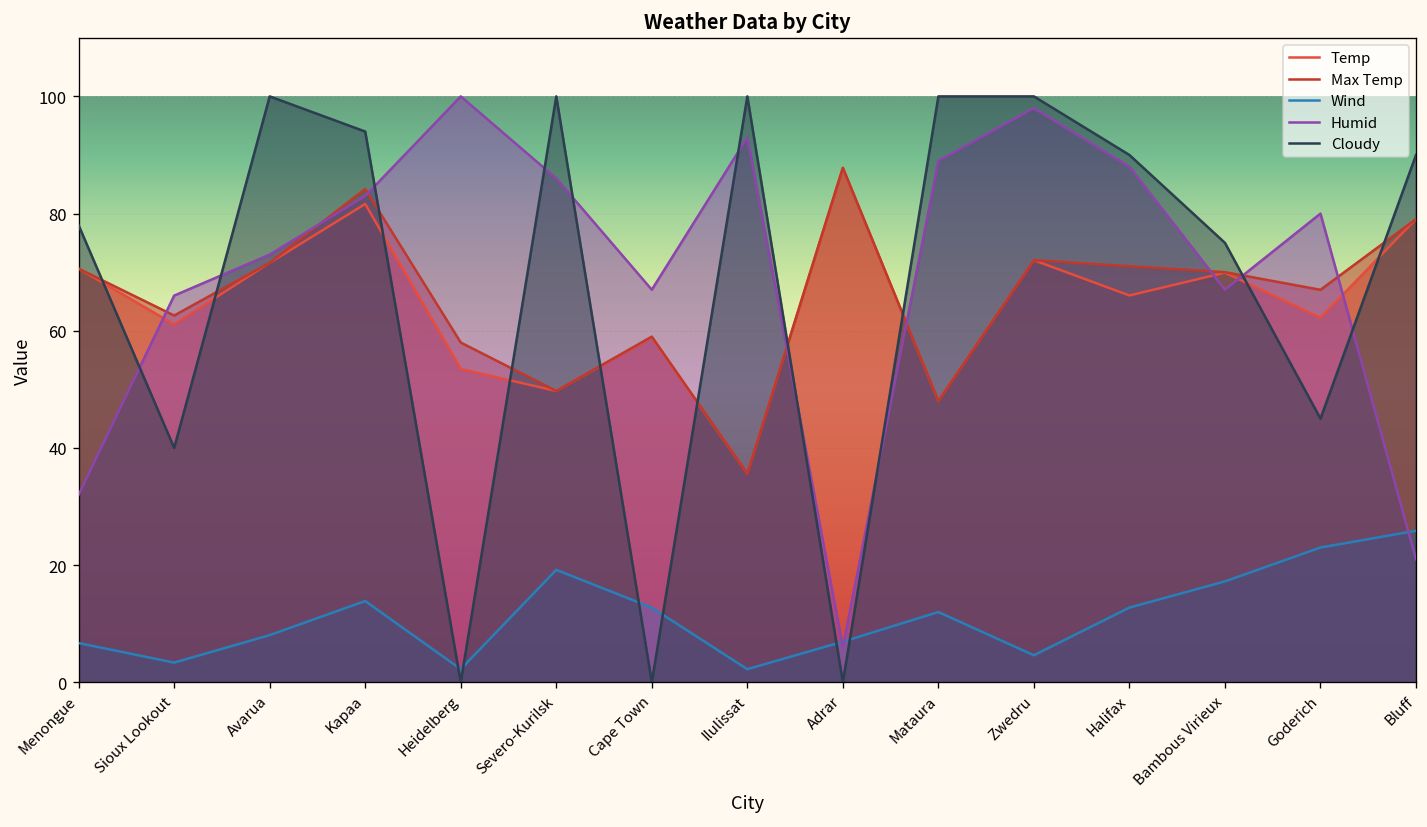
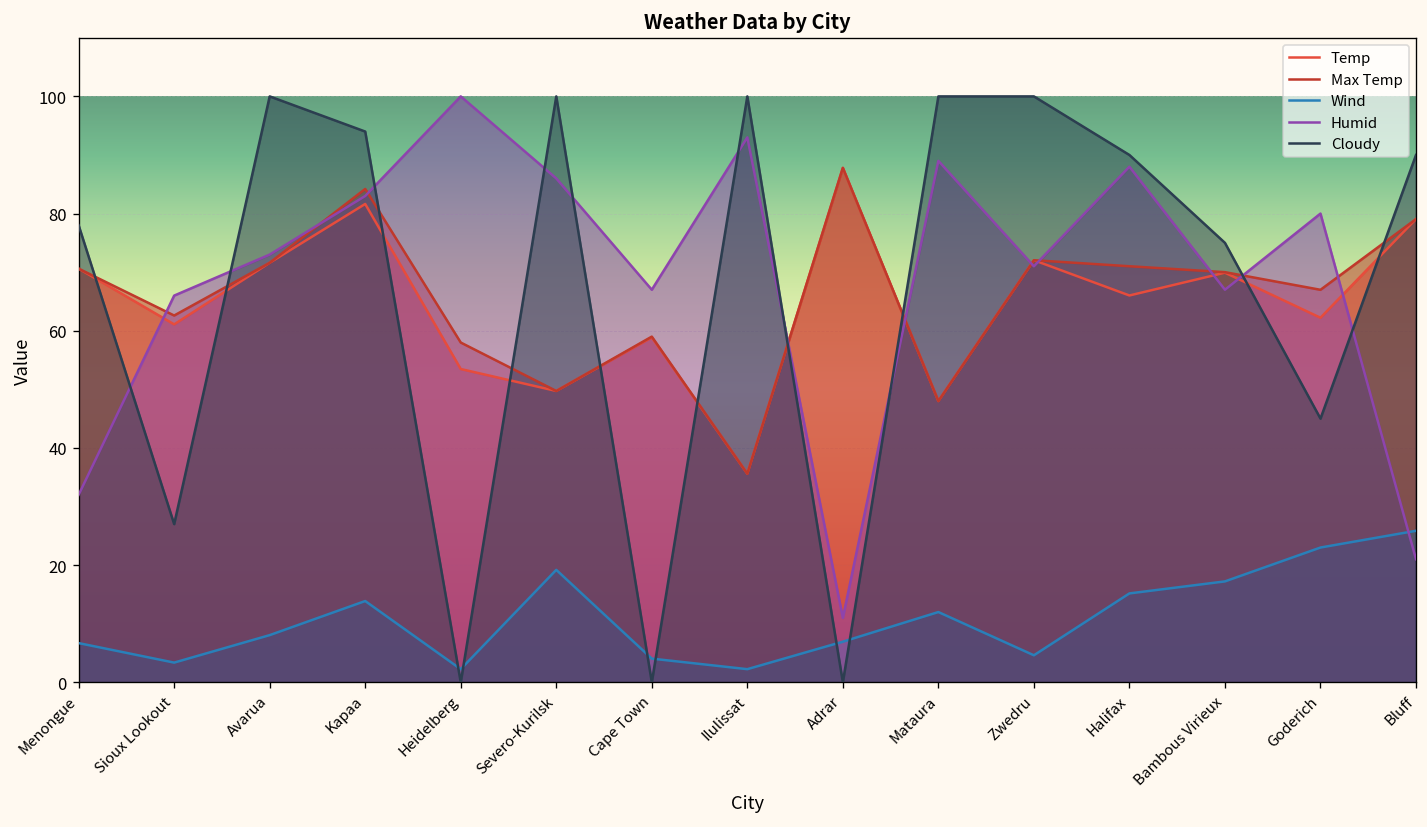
  {
    "Wind": {
      "Menongue": 7,
      "Sioux Lookout": 3,
      "Avarua": 8,
      "Kapaa": 14,
      "Heidelberg": 2,
      "Severo-Kurilsk": 19,
-     "Cape Town": 13,
+     "Cape Town": 4,
      "Ilulissat": 2,
      "Adrar": 7,
      "Mataura": 12,
      "Zwedru": 5,
-     "Halifax": 13,
+     "Halifax": 15,
      "Bambous Virieux": 17,
      "Goderich": 23,
      "Bluff": 26
    },
    "Humid": {
      "Menongue": 32,
      "Sioux Lookout": 66,
      "Avarua": 73,
      "Kapaa": 83,
      "Heidelberg": 100,
      "Severo-Kurilsk": 86,
      "Cape Town": 67,
      "Ilulissat": 93,
-     "Adrar": 6,
+     "Adrar": 11,
      "Mataura": 89,
-     "Zwedru": 98,
+     "Zwedru": 71,
      "Halifax": 88,
      "Bambous Virieux": 67,
      "Goderich": 80,
      "Bluff": 21
    },
    "Cloudy": {
      "Menongue": 78,
-     "Sioux Lookout": 40,
+     "Sioux Lookout": 27,
      "Avarua": 100,
      "Kapaa": 94,
      "Heidelberg": 0,
      "Severo-Kurilsk": 100,
      "Cape Town": 0,
      "Ilulissat": 100,
      "Adrar": 0,
      "Mataura": 100,
      "Zwedru": 100,
      "Halifax": 90,
      "Bambous Virieux": 75,
      "Goderich": 45,
      "Bluff": 90
    }
  }
